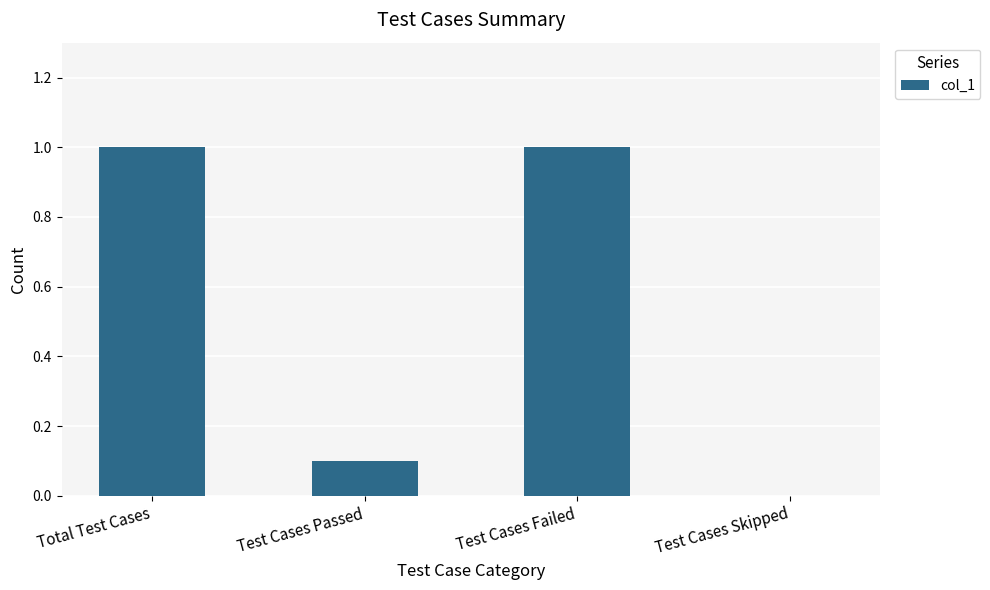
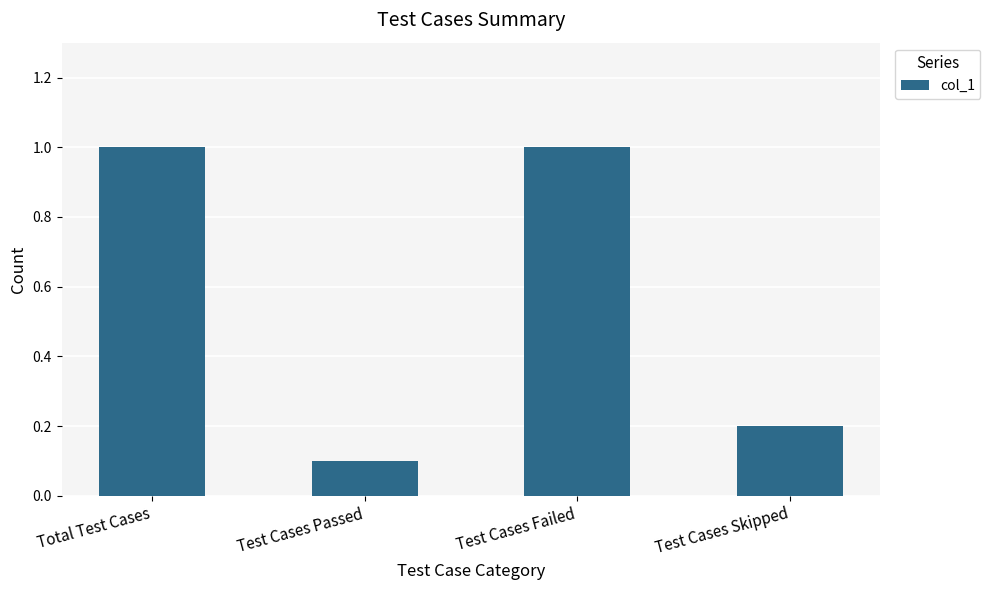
  {
    "Total Test Cases": 1.0,
    "Test Cases Passed": 0.1,
    "Test Cases Failed": 1.0,
-   "Test Cases Skipped": 0.0
+   "Test Cases Skipped": 0.2
  }
